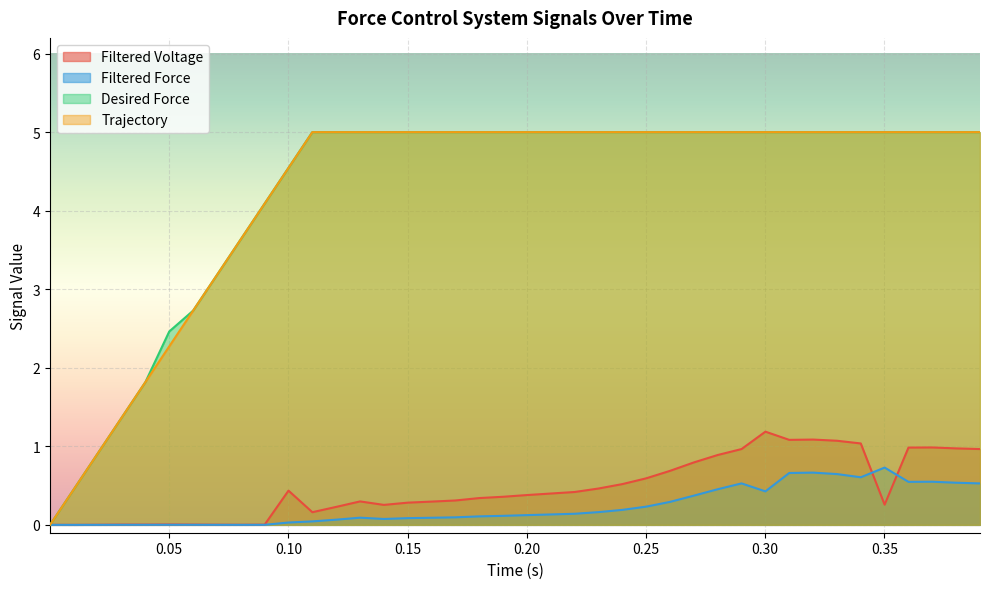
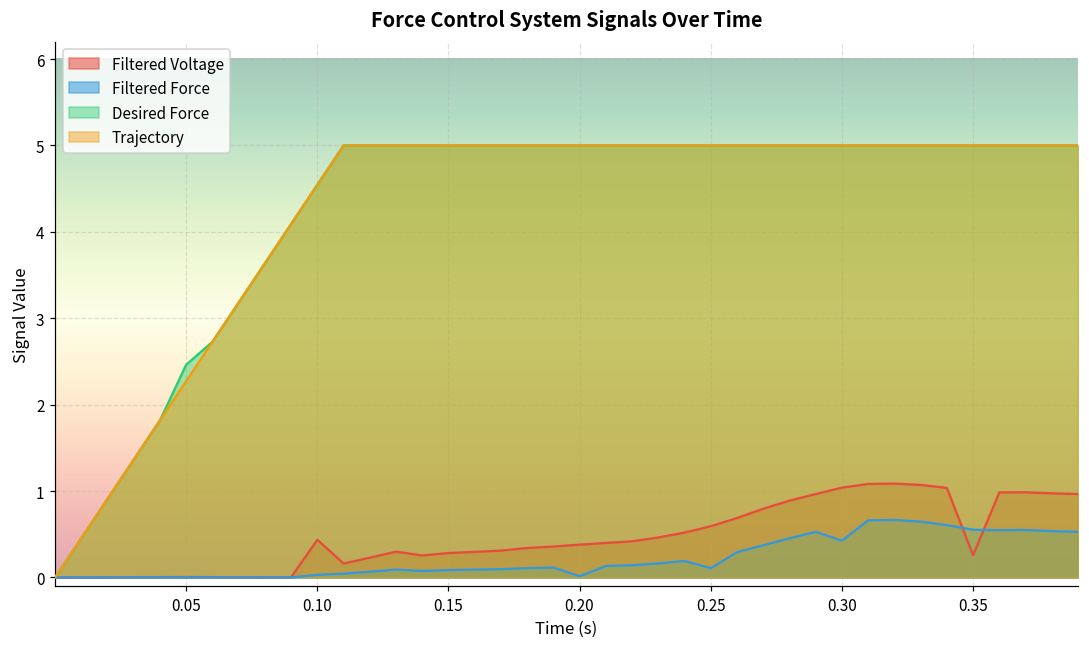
  {
    "Filtered Voltage": {
      "0.10": 0.4,
      "0.15": 0.3,
      "0.20": 0.4,
      "0.25": 0.6,
-     "0.30": 1.2,
+     "0.30": 1.0,
      "0.35": 0.3
    },
    "Filtered Force": {
      "0.10": 0.0,
      "0.15": 0.1,
-     "0.20": 0.1,
-     "0.25": 0.2,
+     "0.20": 0.0,
+     "0.25": 0.1,
      "0.30": 0.4,
-     "0.35": 0.7
+     "0.35": 0.6
    },
    "Desired Force": {
      "0.05": 2.5
    },
    "Trajectory": {
      "0.05": 2.3
    }
  }
